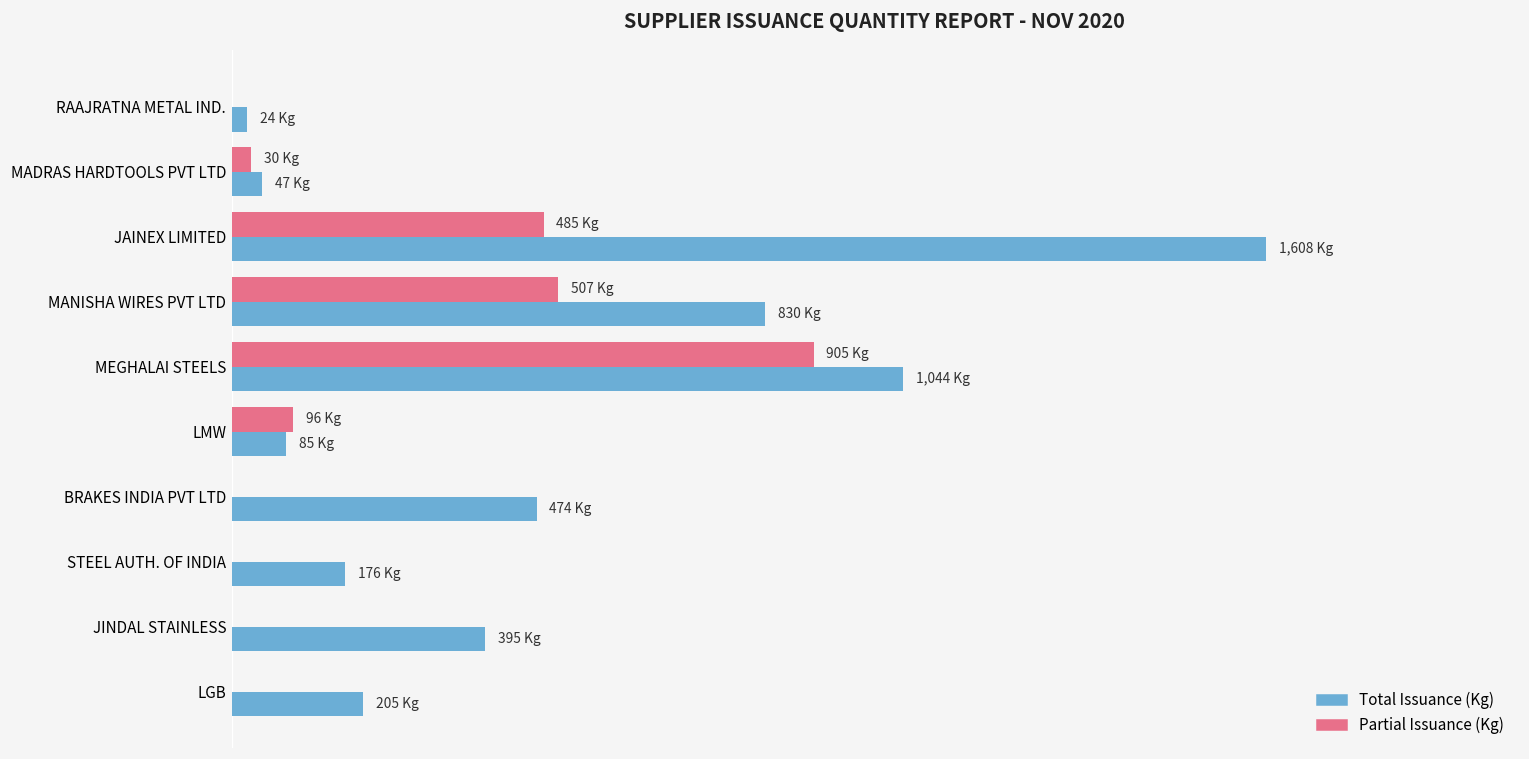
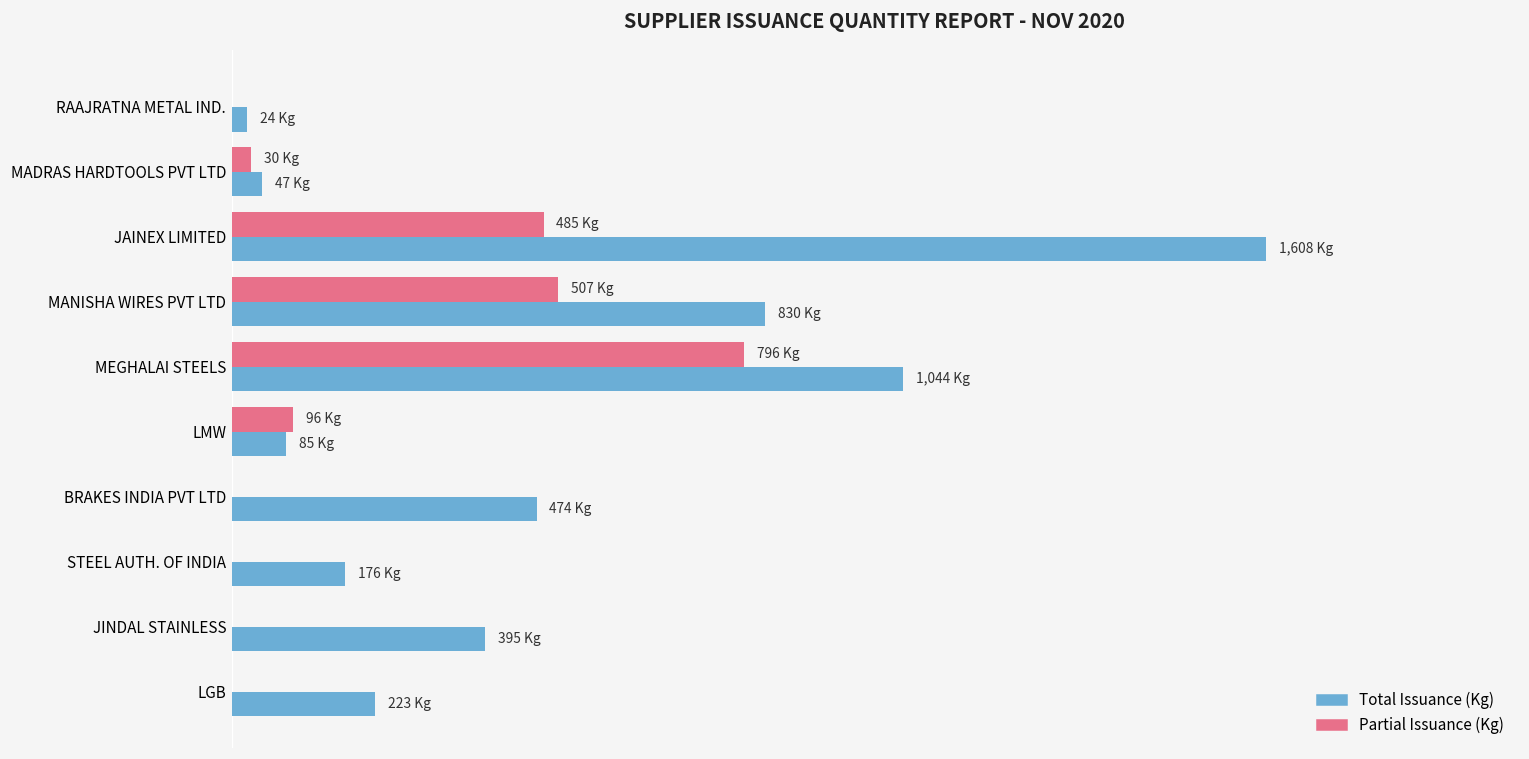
  {
    "Total Issuance (Kg)": {
      "RAAJRATNA METAL IND.": "24",
      "MADRAS HARDTOOLS PVT LTD": "47",
      "JAINEX LIMITED": "1,608",
      "MANISHA WIRES PVT LTD": "830",
      "MEGHALAI STEELS": "1,044",
      "LMW": "85",
      "BRAKES INDIA PVT LTD": "474",
      "STEEL AUTH. OF INDIA": "176",
      "JINDAL STAINLESS": "395",
-     "LGB": "205"
+     "LGB": "223"
    },
    "Partial Issuance (Kg)": {
      "MADRAS HARDTOOLS PVT LTD": "30",
      "JAINEX LIMITED": "485",
      "MANISHA WIRES PVT LTD": "507",
-     "MEGHALAI STEELS": "905",
+     "MEGHALAI STEELS": "796",
      "LMW": "96"
    }
  }
